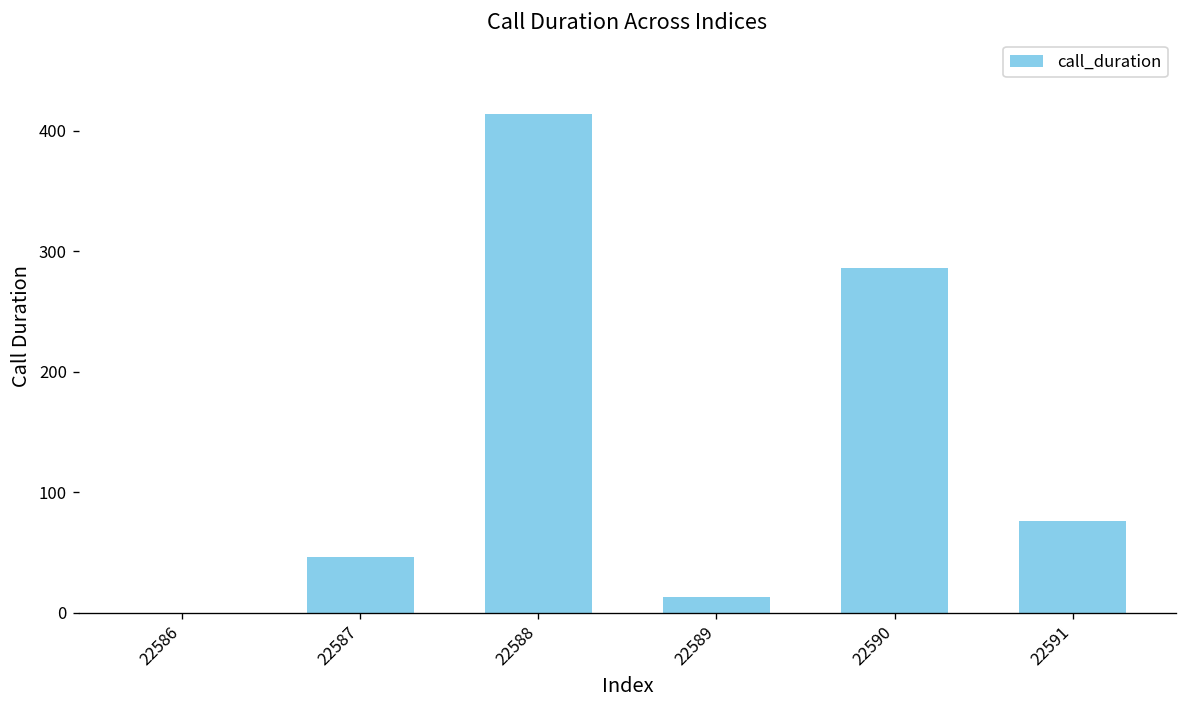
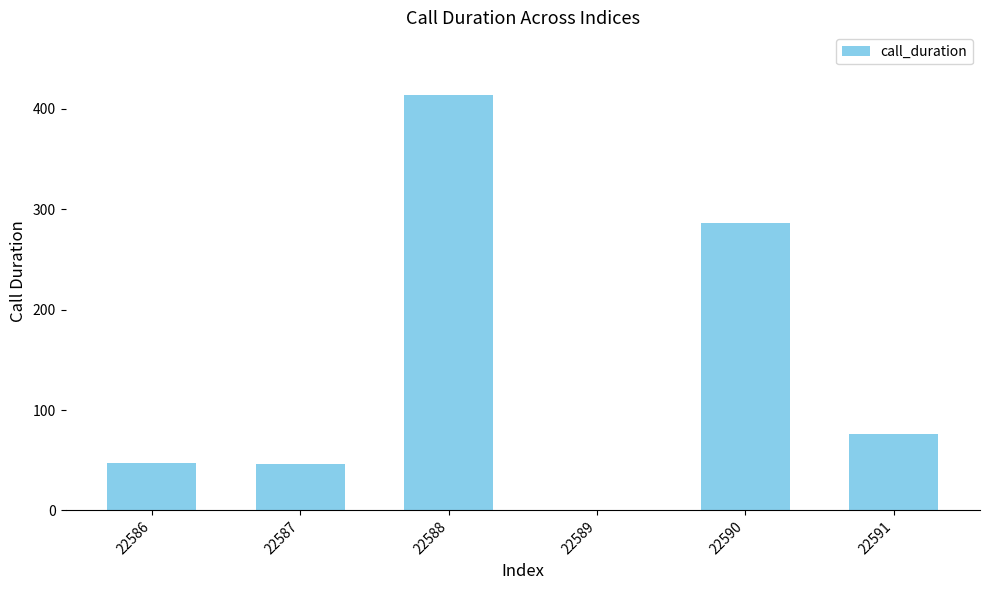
  {
-   "22586": 0,
+   "22586": 48,
    "22587": 46,
    "22588": 414,
-   "22589": 13,
+   "22589": 0,
    "22590": 286,
    "22591": 76
  }
